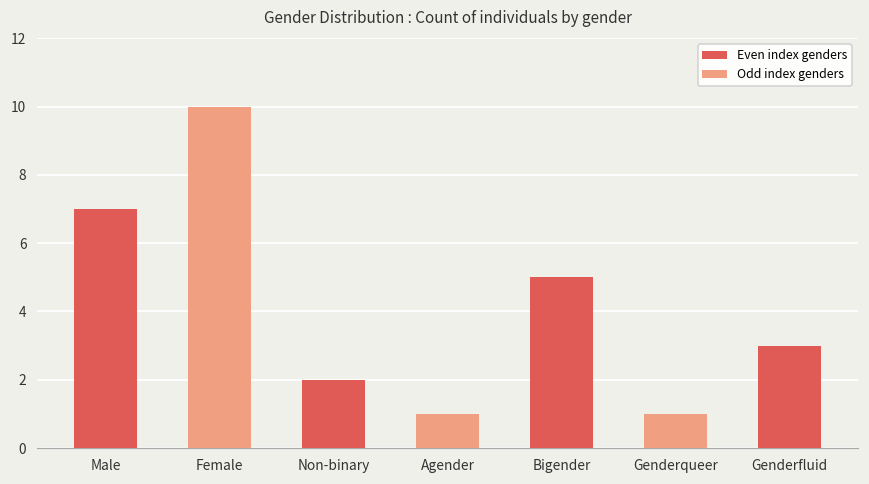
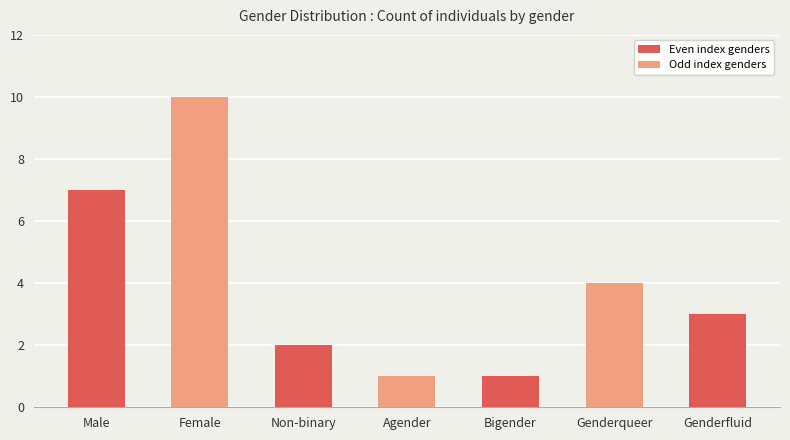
  {
    "Male": 7,
    "Female": 10,
    "Non-binary": 2,
    "Agender": 1,
-   "Bigender": 5,
-   "Genderqueer": 1,
+   "Bigender": 1,
+   "Genderqueer": 4,
    "Genderfluid": 3
  }
